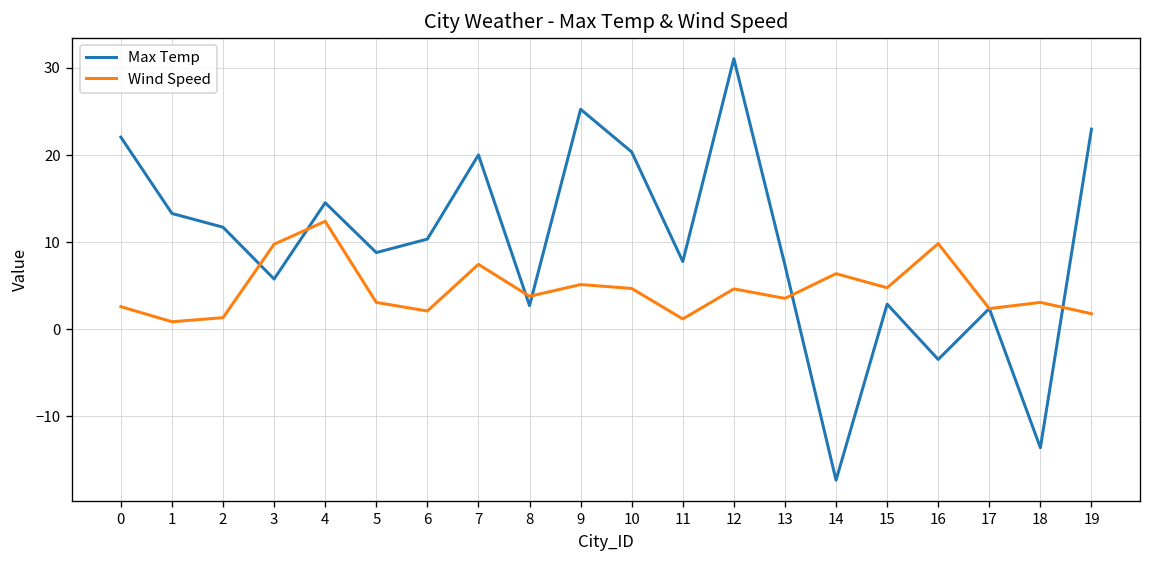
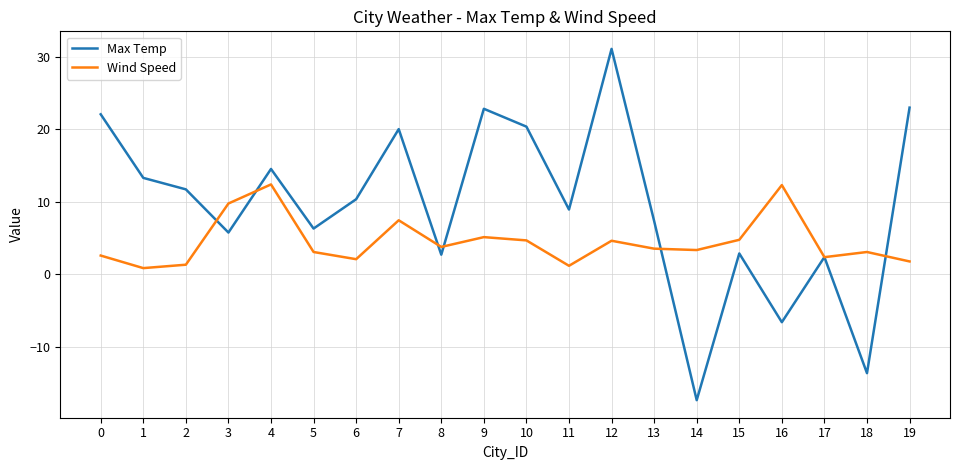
  {
    "Max Temp": {
      "0": 22,
      "1": 13,
      "2": 12,
      "3": 6,
      "4": 15,
-     "5": 9,
+     "5": 6,
      "6": 10,
      "7": 20,
      "8": 3,
-     "9": 25,
+     "9": 23,
      "10": 20,
-     "11": 8,
+     "11": 9,
      "12": 31,
      "13": 7,
      "14": -17,
      "15": 3,
-     "16": -3,
+     "16": -7,
      "18": -14,
      "19": 23
    },
    "Wind Speed": {
      "0": 3,
      "1": 1,
      "2": 1,
      "3": 10,
      "4": 12,
      "5": 3,
      "6": 2,
      "7": 7,
      "8": 4,
      "9": 5,
      "10": 5,
      "11": 1,
      "12": 5,
      "13": 4,
-     "14": 6,
+     "14": 3,
      "15": 5,
-     "16": 10,
+     "16": 12,
      "18": 3,
      "19": 2
    }
  }
